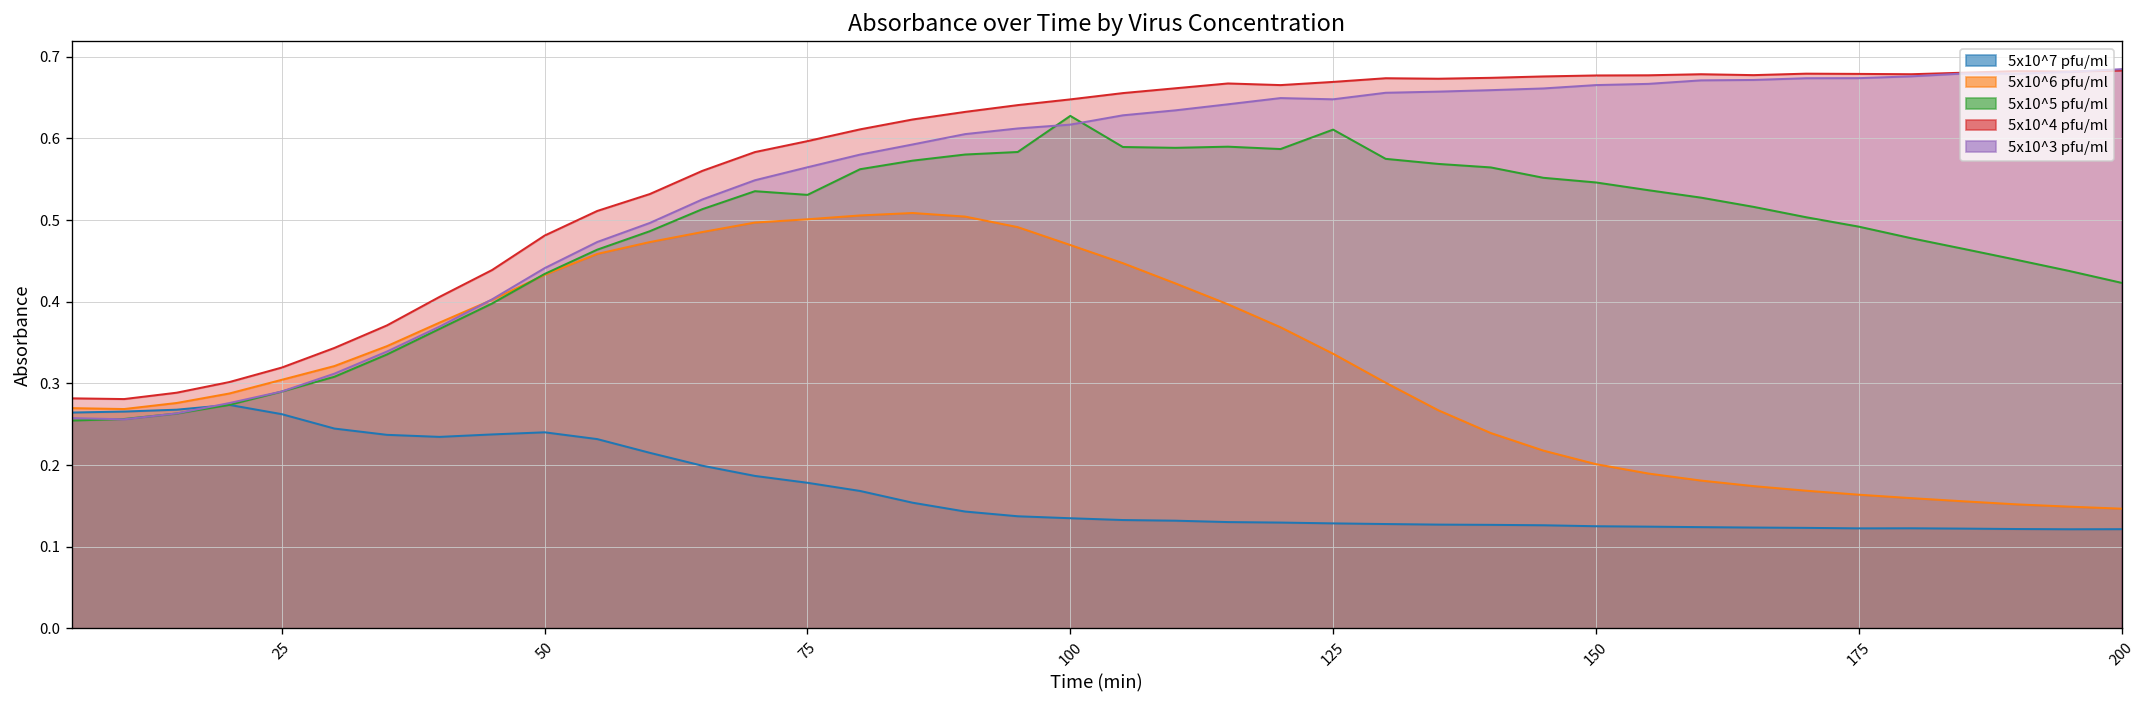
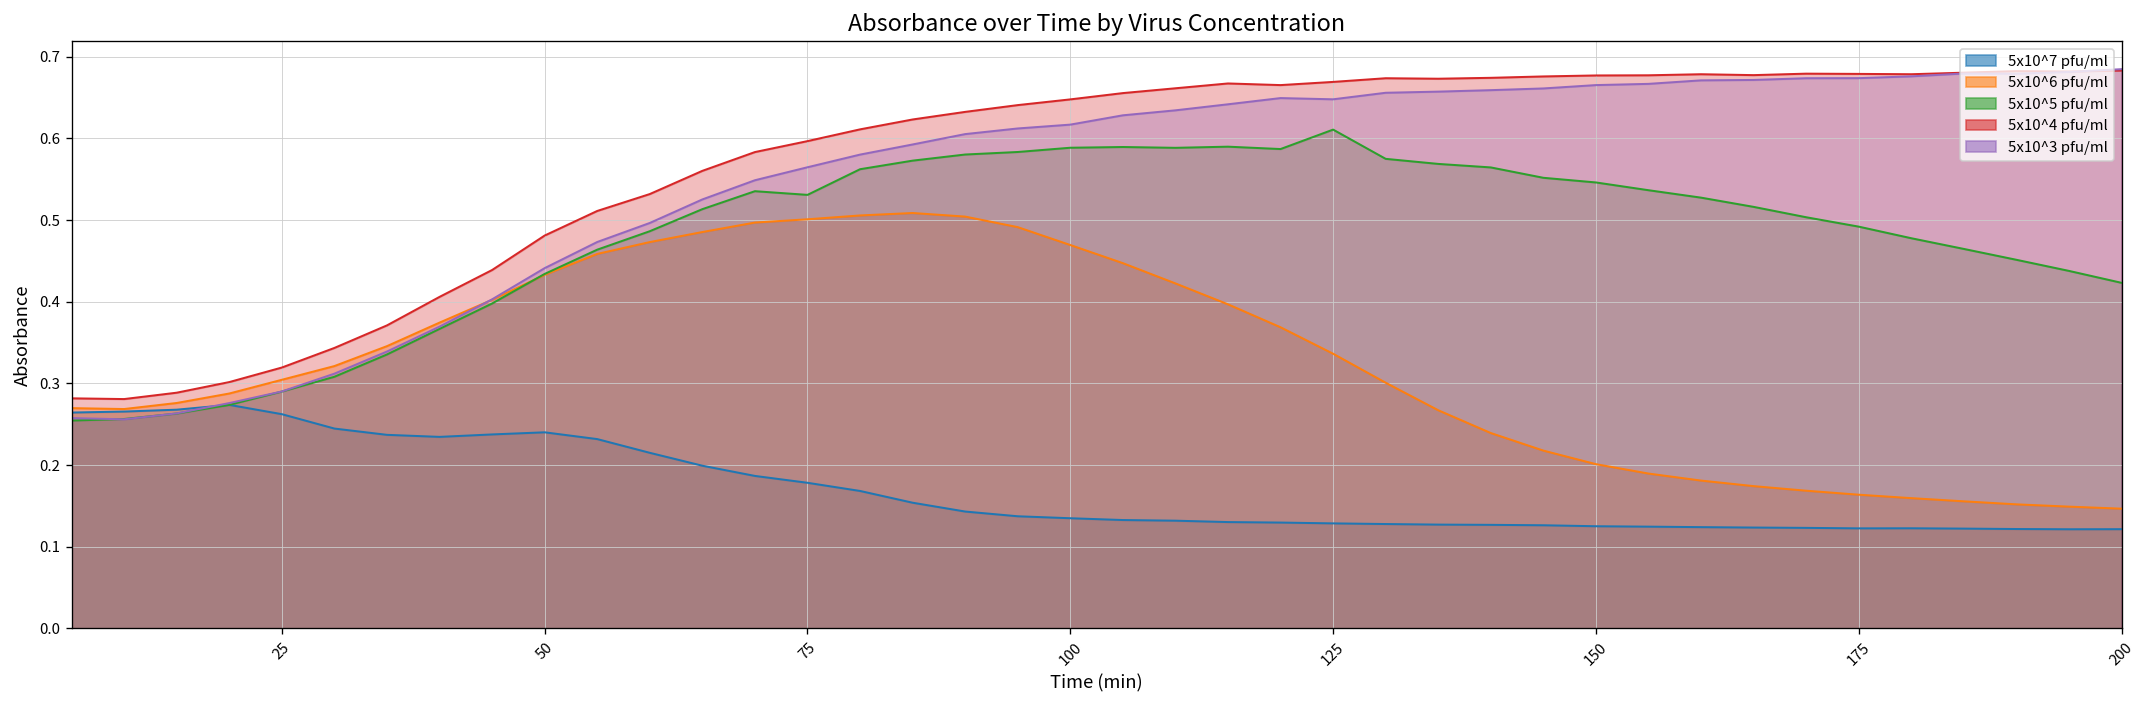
  {
    "5x10^5 pfu/ml": {
      "75": 0.53,
-     "100": 0.63,
+     "100": 0.59,
      "125": 0.61,
      "150": 0.55,
      "175": 0.49,
      "200": 0.42
    }
  }
